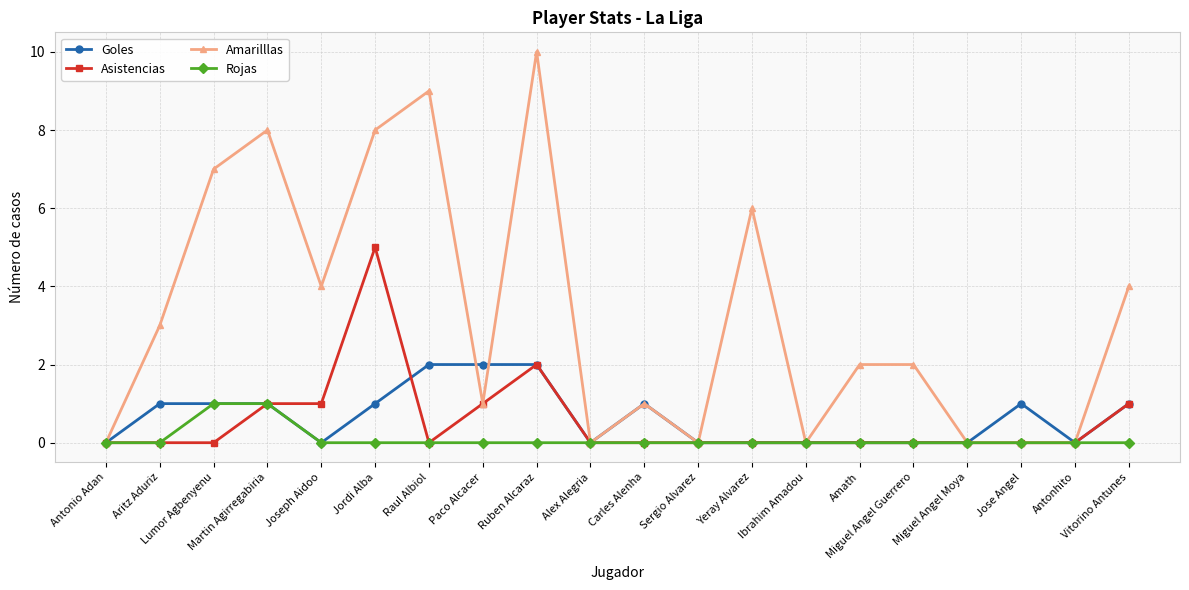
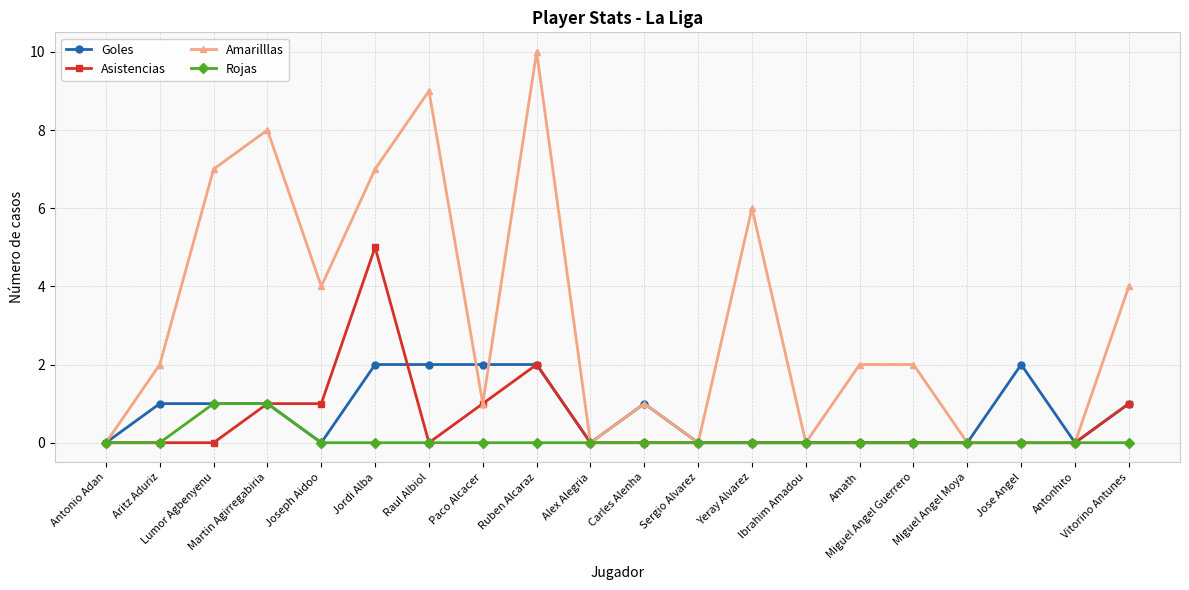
  {
    "Goles": {
      "Aritz Aduriz": 1,
-     "Jordi Alba": 1,
+     "Jordi Alba": 2,
      "Raul Albiol": 2,
      "Paco Alcacer": 2,
-     "Jose Angel": 1
+     "Jose Angel": 2
    },
    "Asistencias": {
      "Lumor Agbenyenu": 0,
      "Joseph Aidoo": 1,
      "Jordi Alba": 5
    },
    "Amarilllas": {
-     "Aritz Aduriz": 3,
+     "Aritz Aduriz": 2,
      "Lumor Agbenyenu": 7,
      "Martin Agirregabiria": 8,
      "Joseph Aidoo": 4,
-     "Jordi Alba": 8,
+     "Jordi Alba": 7,
      "Raul Albiol": 9,
      "Ruben Alcaraz": 10,
      "Yeray Alvarez": 6,
      "Amath": 2,
      "Miguel Angel Guerrero": 2,
      "Vitorino Antunes": 4
    },
    "Rojas": {
      "Jordi Alba": 0,
      "Paco Alcacer": 0,
      "Ruben Alcaraz": 0,
      "Vitorino Antunes": 0
    }
  }
